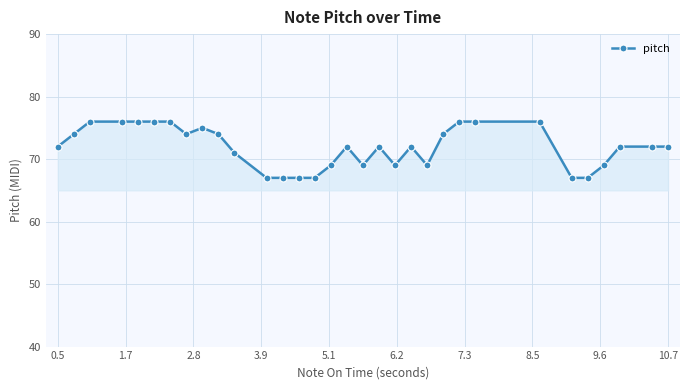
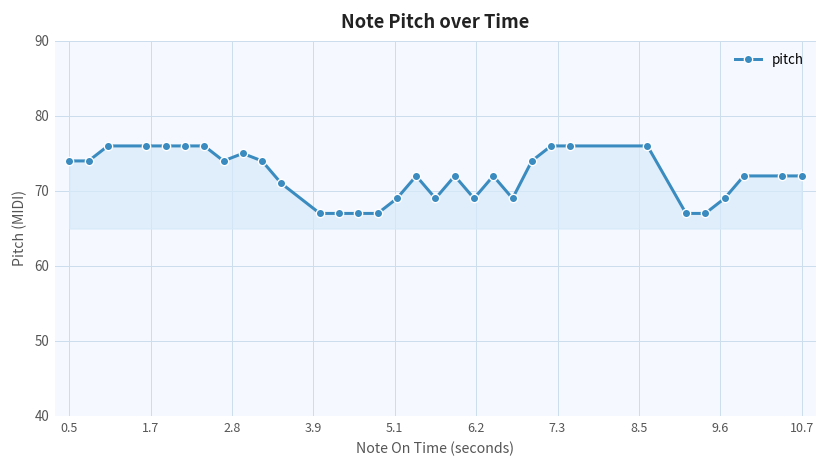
  {
-   "0.5": 72,
+   "0.5": 74,
    "10.7": 72
  }
